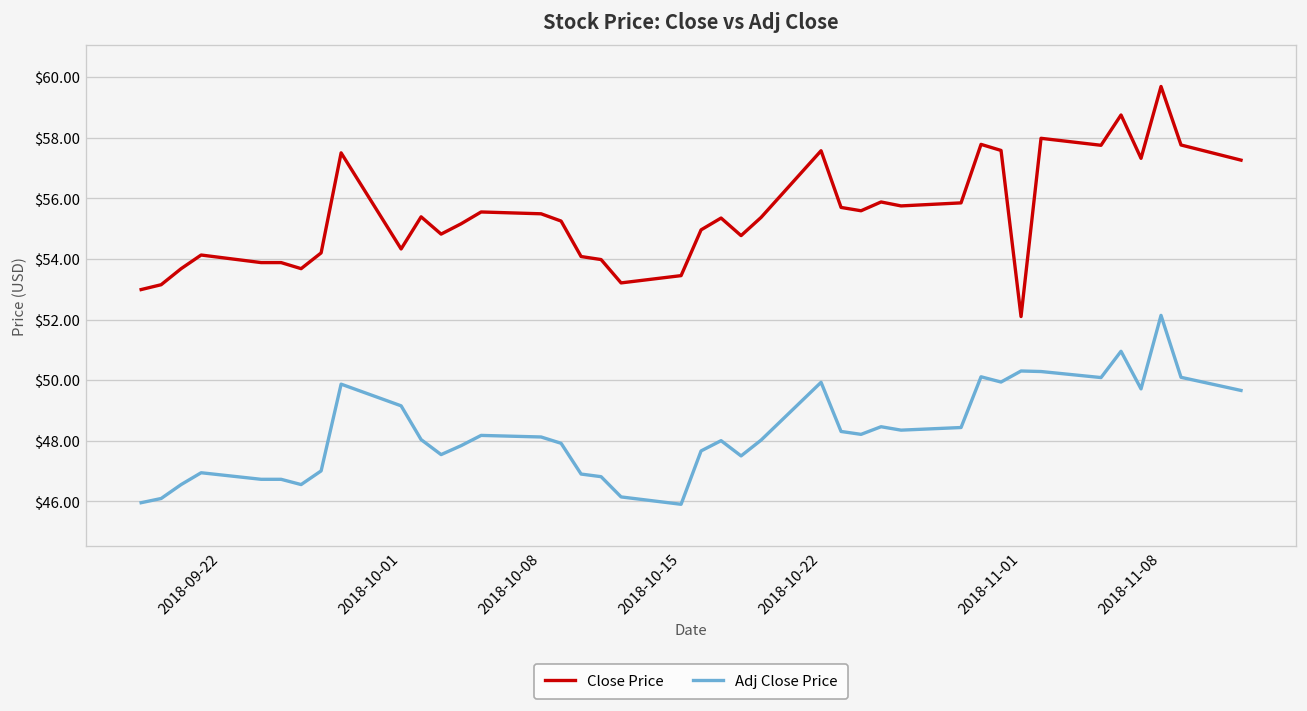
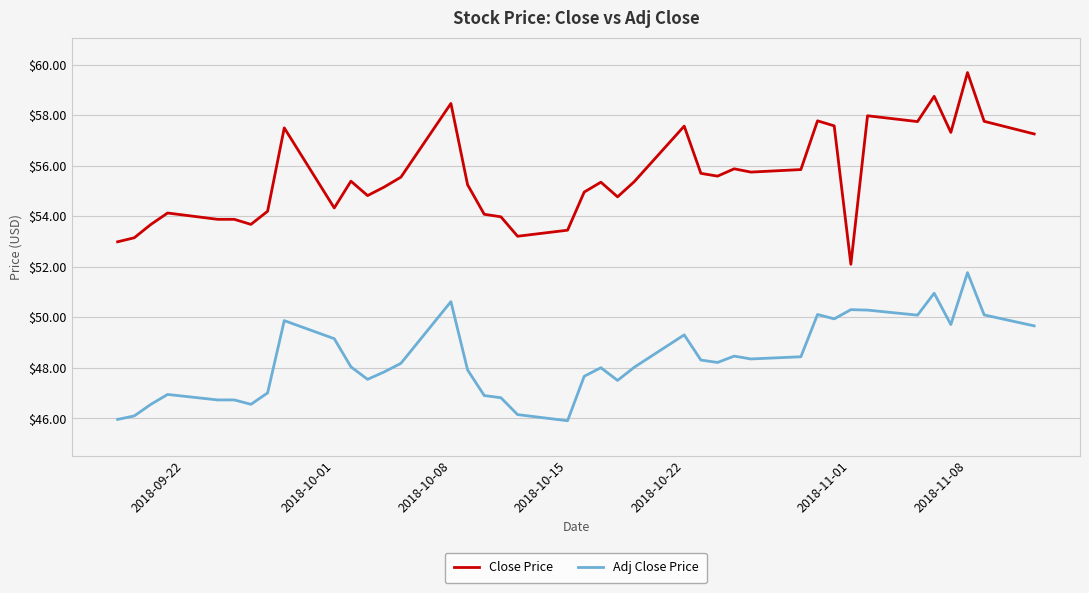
  {
    "Close Price": {
      "2018-10-01": "$54.3",
-     "2018-10-08": "$55.5",
+     "2018-10-08": "$58.5",
      "2018-10-15": "$53.5",
      "2018-10-22": "$57.6",
      "2018-11-01": "$52.1",
      "2018-11-08": "$59.7"
    },
    "Adj Close Price": {
      "2018-10-01": "$49.2",
-     "2018-10-08": "$48.1",
+     "2018-10-08": "$50.6",
      "2018-10-15": "$45.9",
-     "2018-10-22": "$49.9",
+     "2018-10-22": "$49.3",
      "2018-11-01": "$50.3",
-     "2018-11-08": "$52.1"
+     "2018-11-08": "$51.8"
    }
  }
